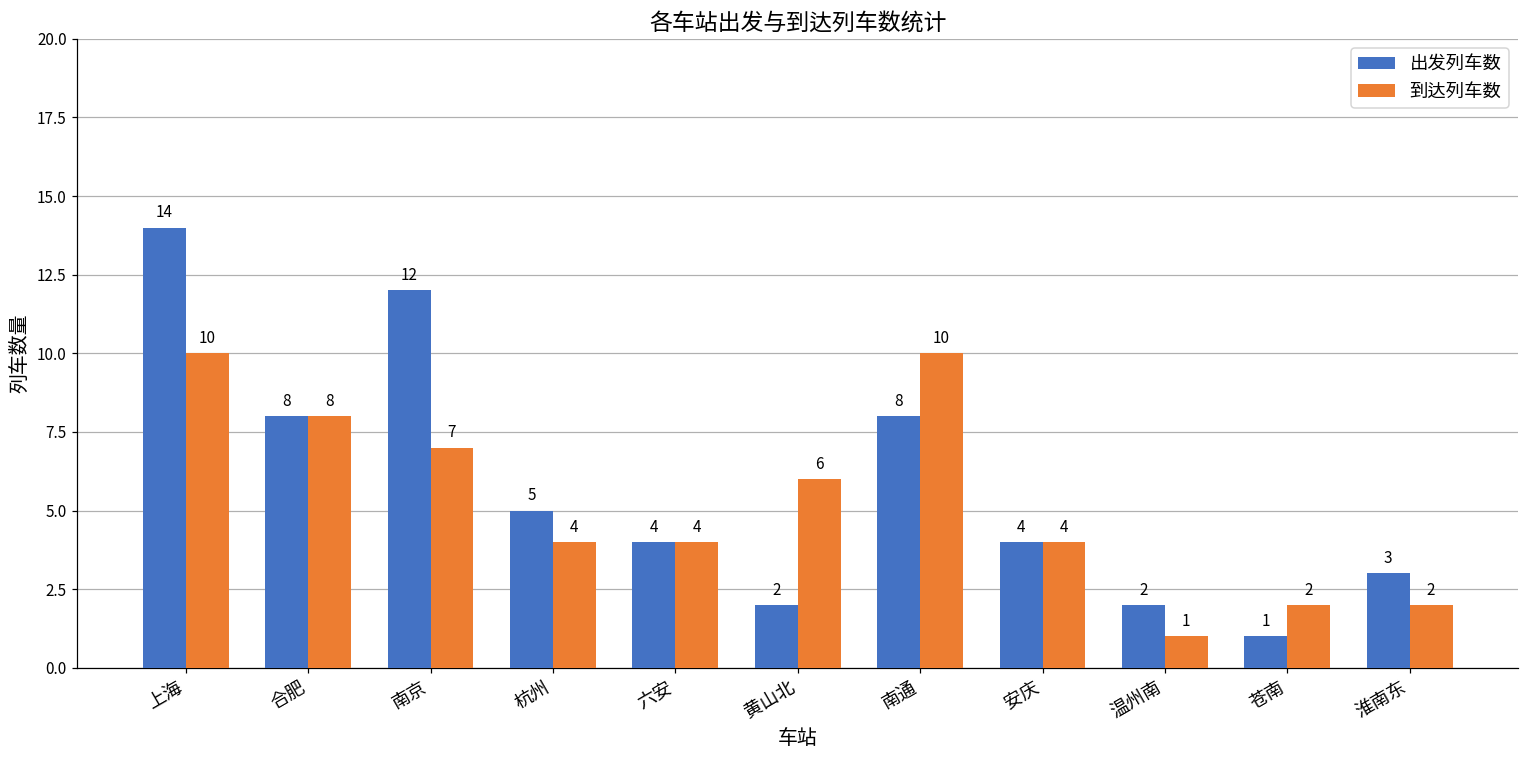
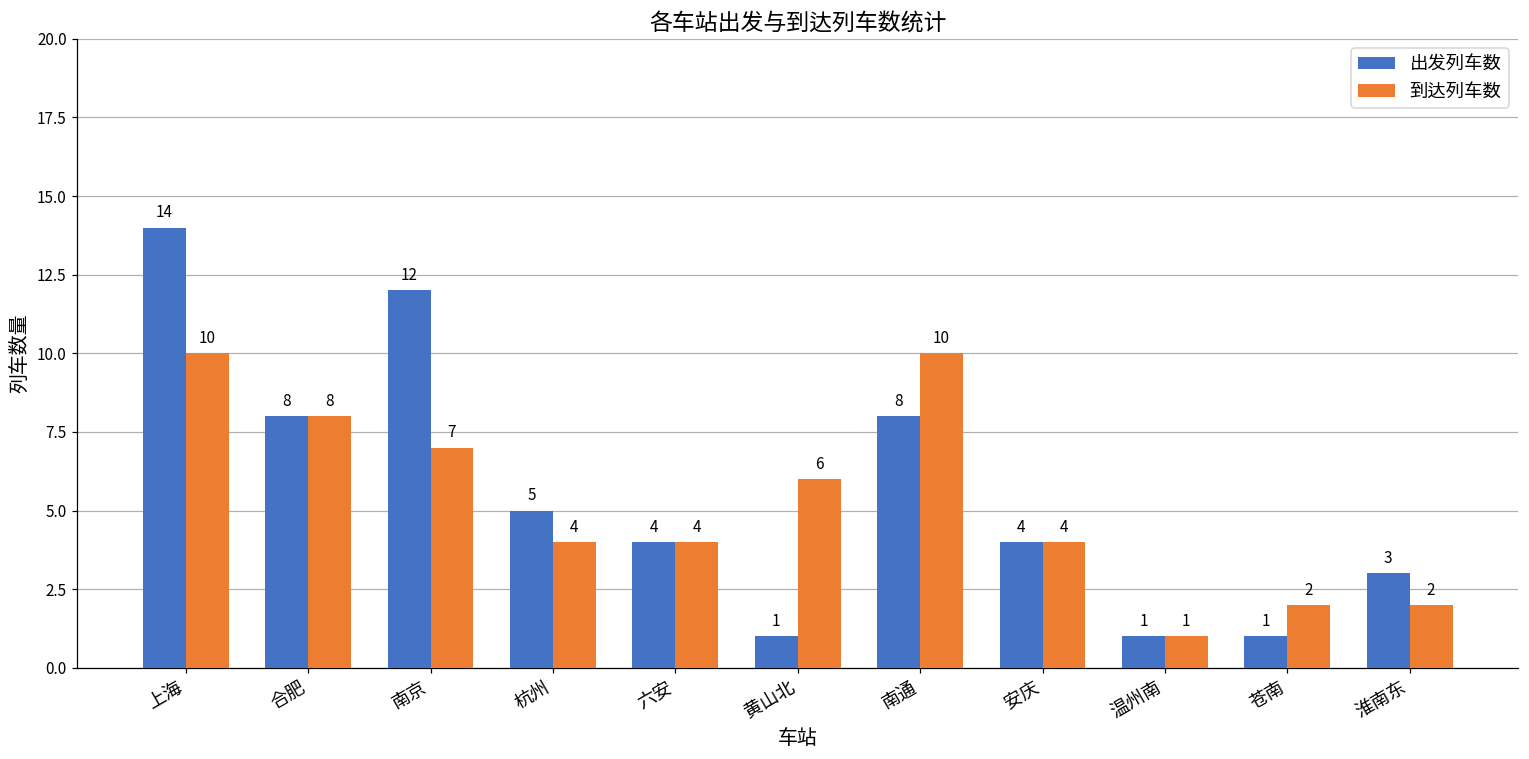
  {
    "出发列车数": {
      "上海": 14,
      "合肥": 8,
      "南京": 12,
      "杭州": 5,
      "六安": 4,
-     "黄山北": 2,
+     "黄山北": 1,
      "南通": 8,
      "安庆": 4,
-     "温州南": 2,
+     "温州南": 1,
      "苍南": 1,
      "淮南东": 3
    },
    "到达列车数": {
      "上海": 10,
      "合肥": 8,
      "南京": 7,
      "杭州": 4,
      "六安": 4,
      "黄山北": 6,
      "南通": 10,
      "安庆": 4,
      "温州南": 1,
      "苍南": 2,
      "淮南东": 2
    }
  }
